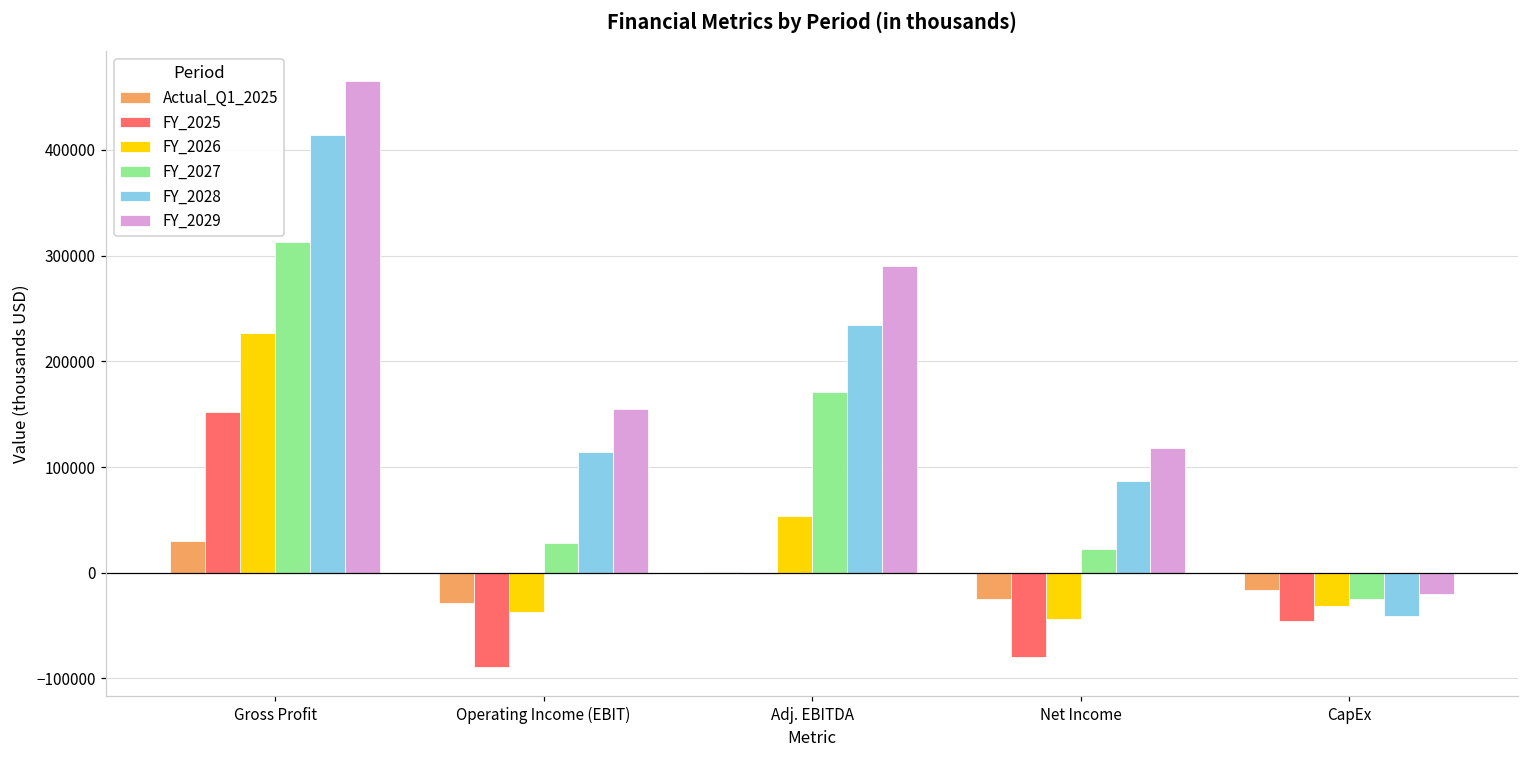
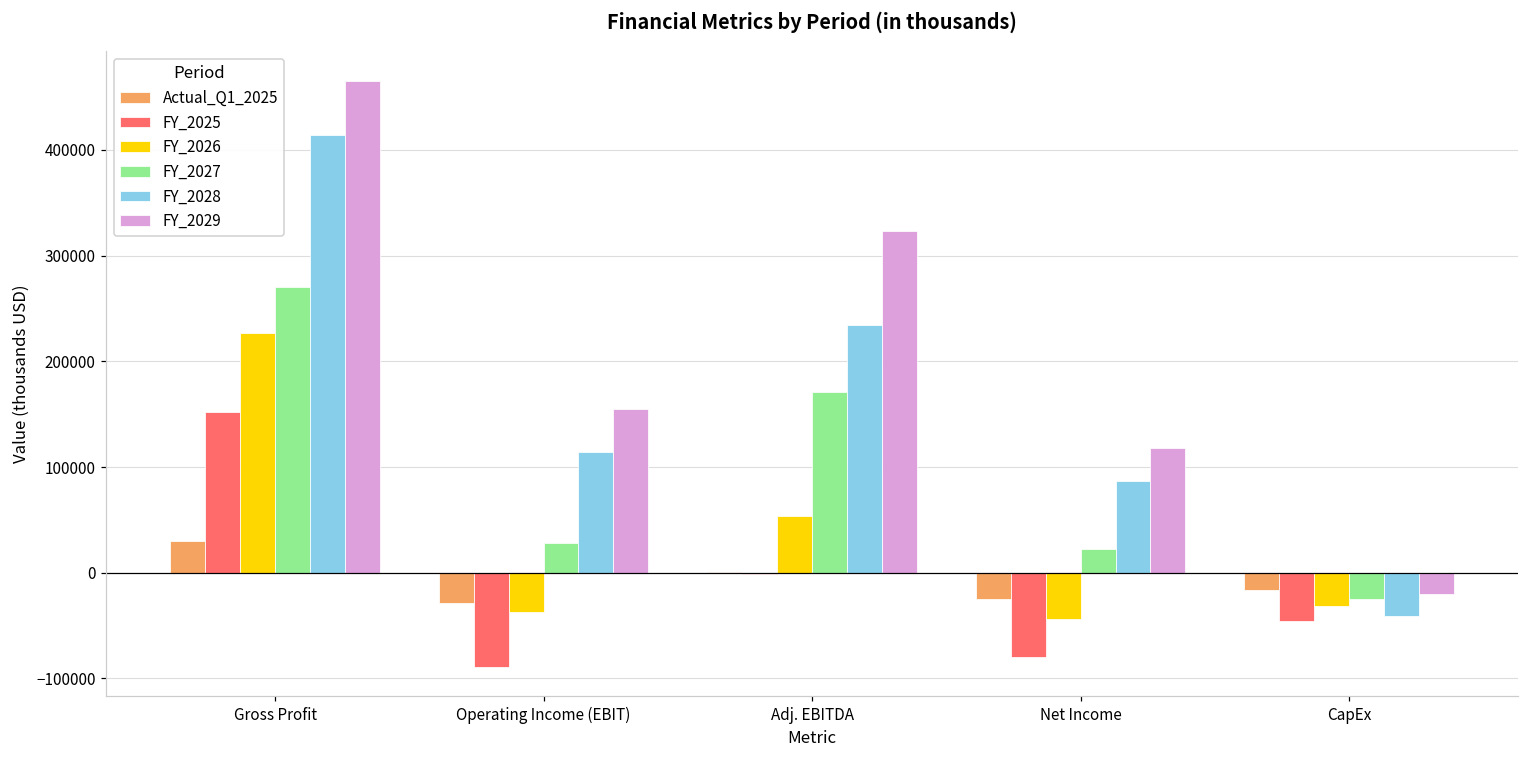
  {
    "FY_2026": {
      "Gross Profit": 230000,
      "Operating Income (EBIT)": -40000,
      "Adj. EBITDA": 50000,
      "Net Income": -40000,
      "CapEx": -30000
    },
    "FY_2027": {
-     "Gross Profit": 310000,
+     "Gross Profit": 270000,
      "Operating Income (EBIT)": 30000,
      "Adj. EBITDA": 170000,
      "Net Income": 20000,
      "CapEx": -20000
    },
    "FY_2028": {
      "Gross Profit": 410000,
      "Operating Income (EBIT)": 110000,
      "Adj. EBITDA": 230000,
      "Net Income": 90000,
      "CapEx": -40000
    },
    "FY_2029": {
      "Gross Profit": 470000,
      "Operating Income (EBIT)": 150000,
-     "Adj. EBITDA": 290000,
+     "Adj. EBITDA": 320000,
      "Net Income": 120000,
      "CapEx": -20000
    }
  }
